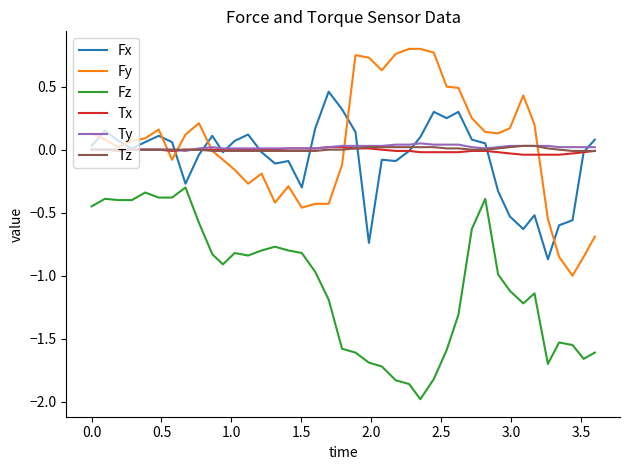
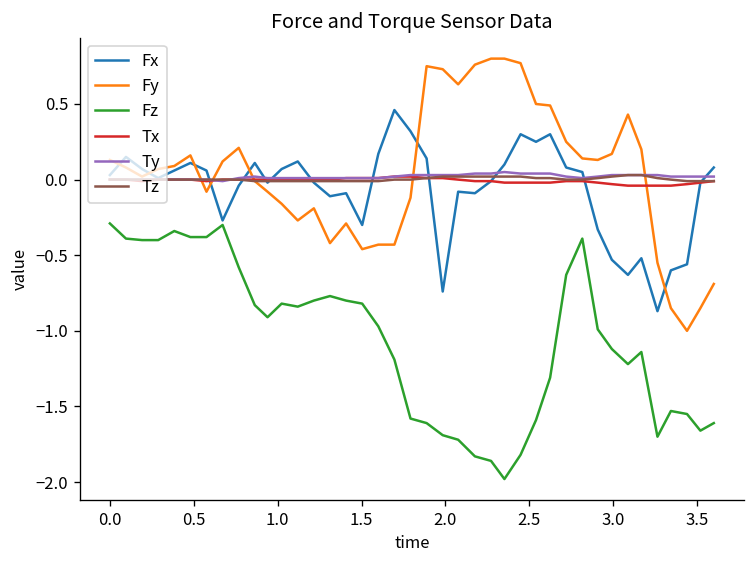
  {
    "Fz": {
-     "0.0": -0.45
+     "0.0": -0.29
    }
  }
